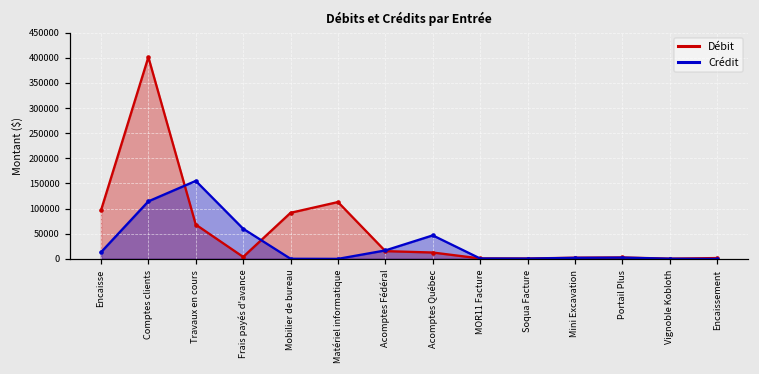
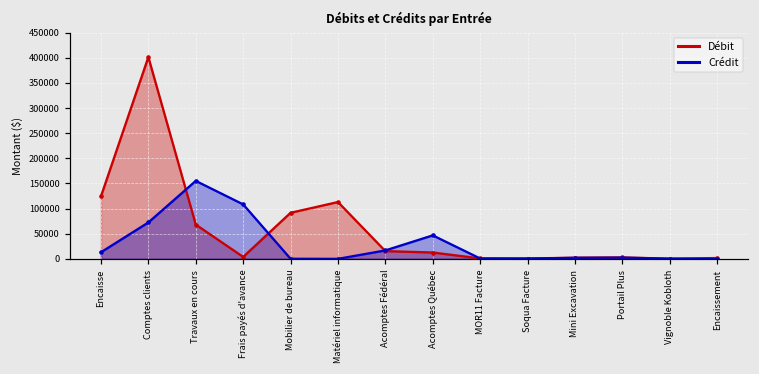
  {
    "Débit": {
-     "Encaisse": 100000,
+     "Encaisse": 120000,
      "Comptes clients": 400000,
      "Travaux en cours": 70000,
      "Frais payés d'avance": 0,
      "Mobilier de bureau": 90000,
      "Matériel informatique": 110000,
      "Acomptes Québec": 10000
    },
    "Crédit": {
      "Encaisse": 10000,
-     "Comptes clients": 110000,
+     "Comptes clients": 70000,
      "Travaux en cours": 160000,
-     "Frais payés d'avance": 60000,
+     "Frais payés d'avance": 110000,
      "Mobilier de bureau": 0,
      "Matériel informatique": 0,
      "Acomptes Québec": 50000
    }
  }
